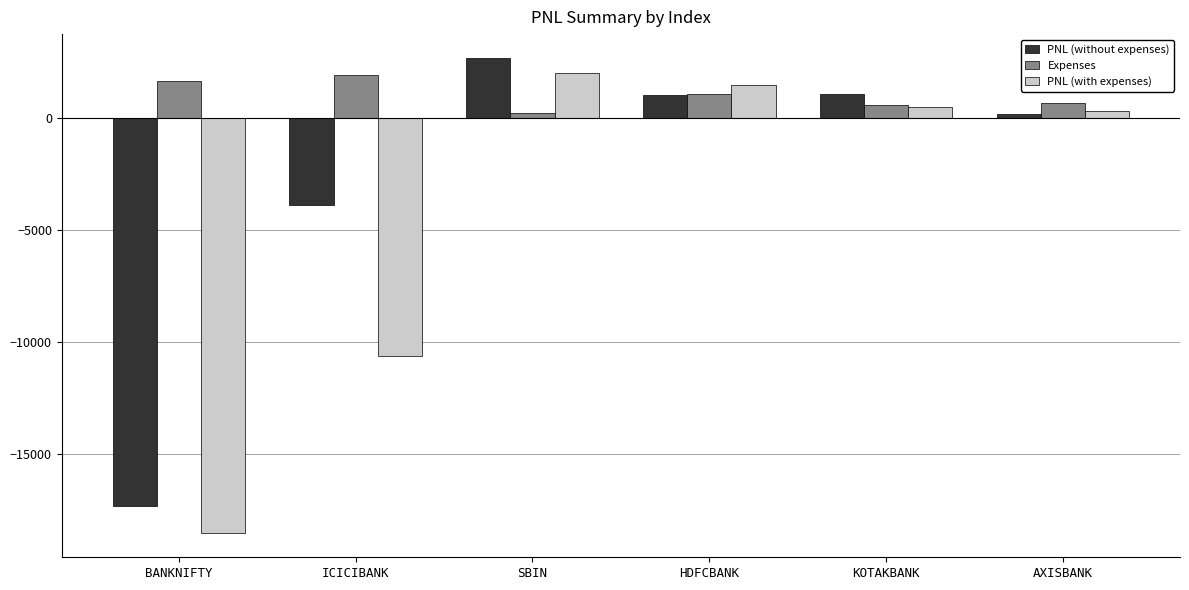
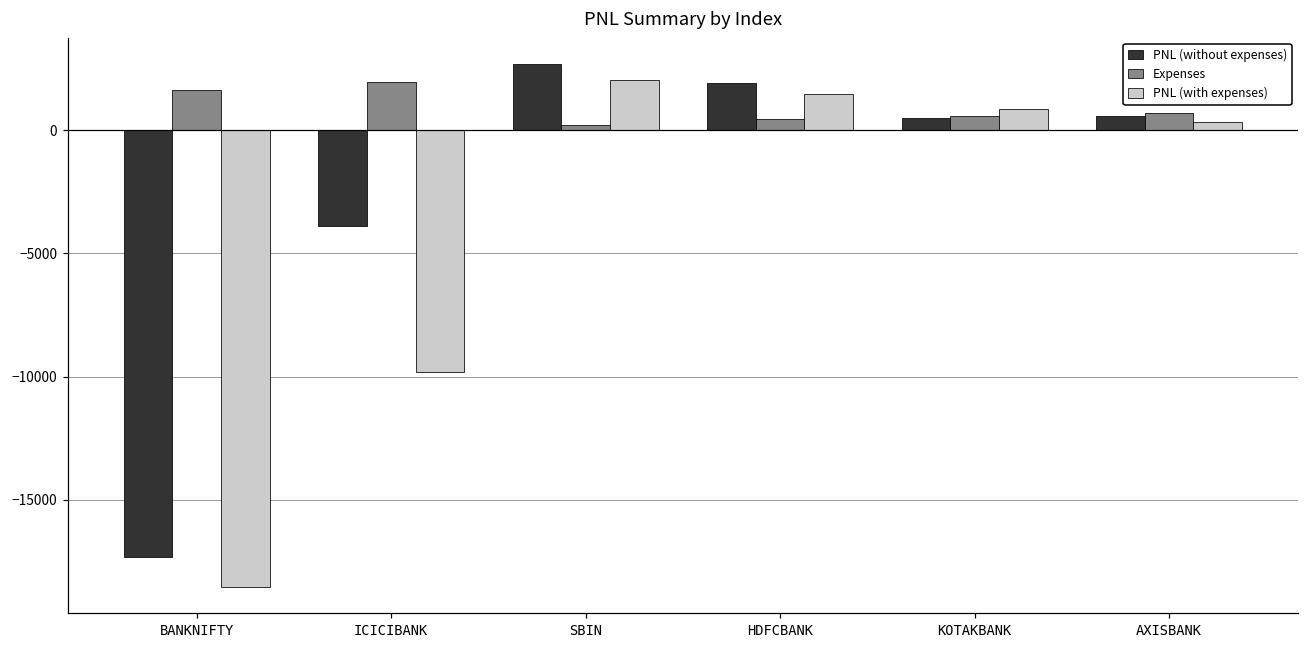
  {
    "PNL (without expenses)": {
      "BANKNIFTY": -17300,
      "ICICIBANK": -3900,
      "SBIN": 2700,
-     "HDFCBANK": 1000,
-     "KOTAKBANK": 1100,
-     "AXISBANK": 200
+     "HDFCBANK": 1900,
+     "KOTAKBANK": 500,
+     "AXISBANK": 600
    },
    "Expenses": {
      "BANKNIFTY": 1700,
      "ICICIBANK": 1900,
      "SBIN": 200,
-     "HDFCBANK": 1100,
+     "HDFCBANK": 400,
      "KOTAKBANK": 600,
      "AXISBANK": 700
    },
    "PNL (with expenses)": {
      "BANKNIFTY": -18500,
-     "ICICIBANK": -10600,
+     "ICICIBANK": -9800,
      "SBIN": 2000,
      "HDFCBANK": 1500,
-     "KOTAKBANK": 500,
+     "KOTAKBANK": 900,
      "AXISBANK": 300
    }
  }
